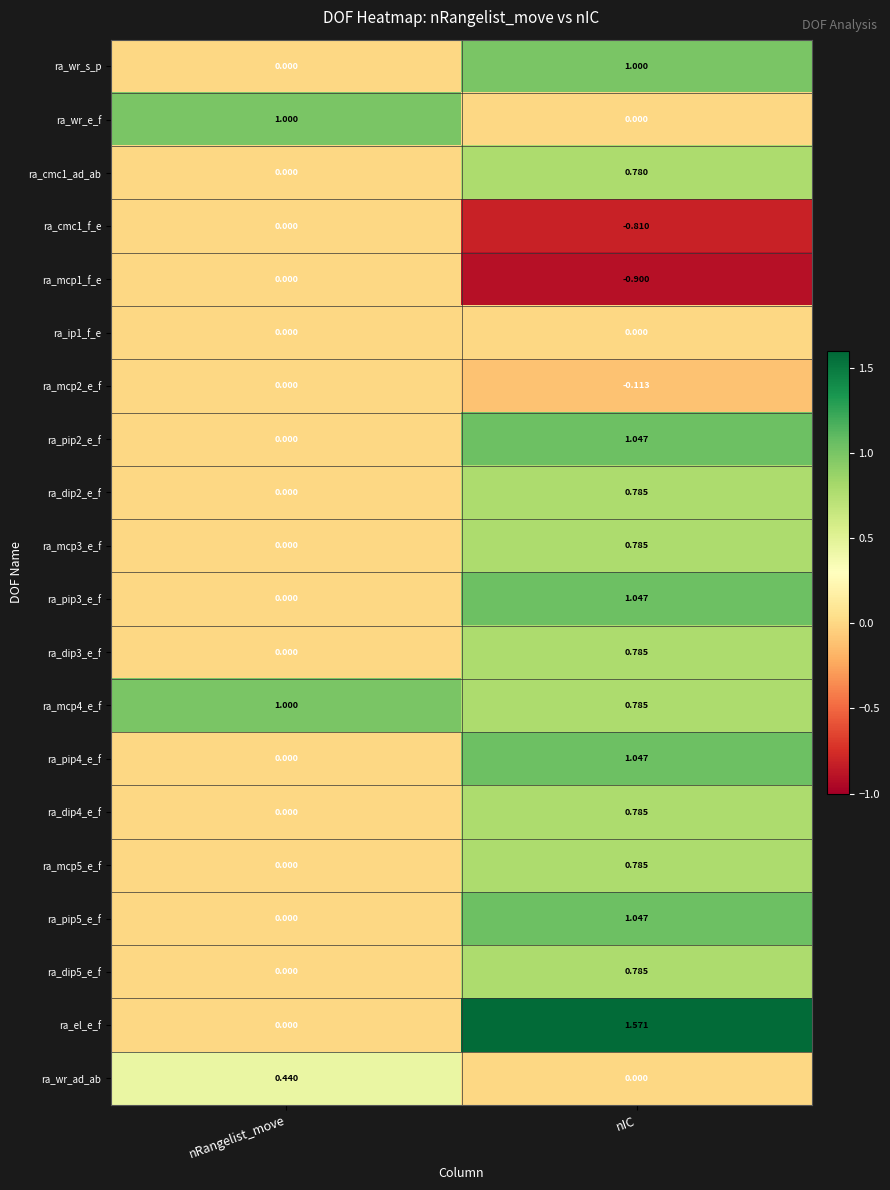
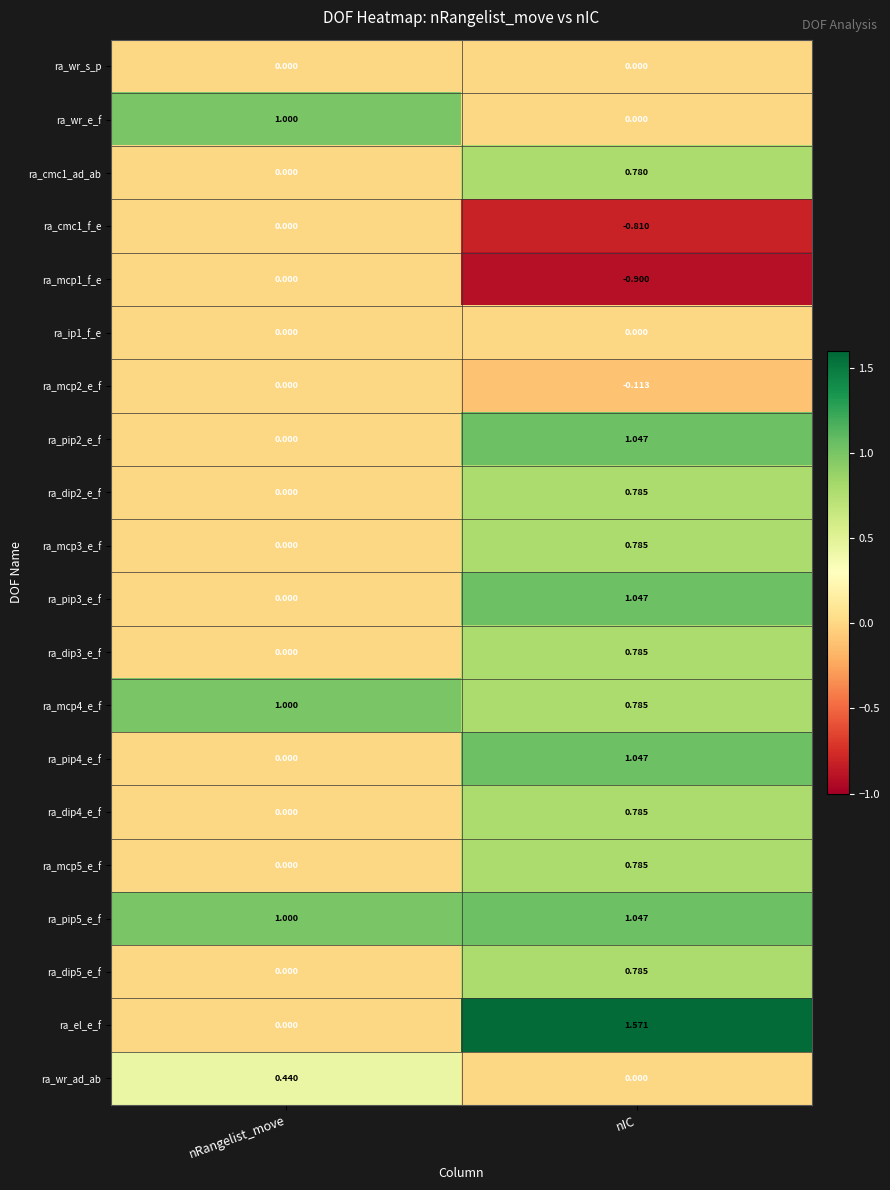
  {
    "ra_wr_s_p": {
      "nRangelist_move": 0.000,
-     "nIC": 1.000
+     "nIC": 0.000
    },
    "ra_wr_e_f": {
      "nRangelist_move": 1.000,
      "nIC": 0.000
    },
    "ra_cmc1_ad_ab": {
      "nRangelist_move": 0.000,
      "nIC": 0.780
    },
    "ra_cmc1_f_e": {
      "nRangelist_move": 0.000,
      "nIC": -0.810
    },
    "ra_mcp1_f_e": {
      "nRangelist_move": 0.000,
      "nIC": -0.900
    },
    "ra_ip1_f_e": {
      "nRangelist_move": 0.000,
      "nIC": 0.000
    },
    "ra_mcp2_e_f": {
      "nRangelist_move": 0.000,
      "nIC": -0.113
    },
    "ra_pip2_e_f": {
      "nRangelist_move": 0.000,
      "nIC": 1.047
    },
    "ra_dip2_e_f": {
      "nRangelist_move": 0.000,
      "nIC": 0.785
    },
    "ra_mcp3_e_f": {
      "nRangelist_move": 0.000,
      "nIC": 0.785
    },
    "ra_pip3_e_f": {
      "nRangelist_move": 0.000,
      "nIC": 1.047
    },
    "ra_dip3_e_f": {
      "nRangelist_move": 0.000,
      "nIC": 0.785
    },
    "ra_mcp4_e_f": {
      "nRangelist_move": 1.000,
      "nIC": 0.785
    },
    "ra_pip4_e_f": {
      "nRangelist_move": 0.000,
      "nIC": 1.047
    },
    "ra_dip4_e_f": {
      "nRangelist_move": 0.000,
      "nIC": 0.785
    },
    "ra_mcp5_e_f": {
      "nRangelist_move": 0.000,
      "nIC": 0.785
    },
    "ra_pip5_e_f": {
-     "nRangelist_move": 0.000,
+     "nRangelist_move": 1.000,
      "nIC": 1.047
    },
    "ra_dip5_e_f": {
      "nRangelist_move": 0.000,
      "nIC": 0.785
    },
    "ra_el_e_f": {
      "nRangelist_move": 0.000,
      "nIC": 1.571
    },
    "ra_wr_ad_ab": {
      "nRangelist_move": 0.440,
      "nIC": 0.000
    }
  }
